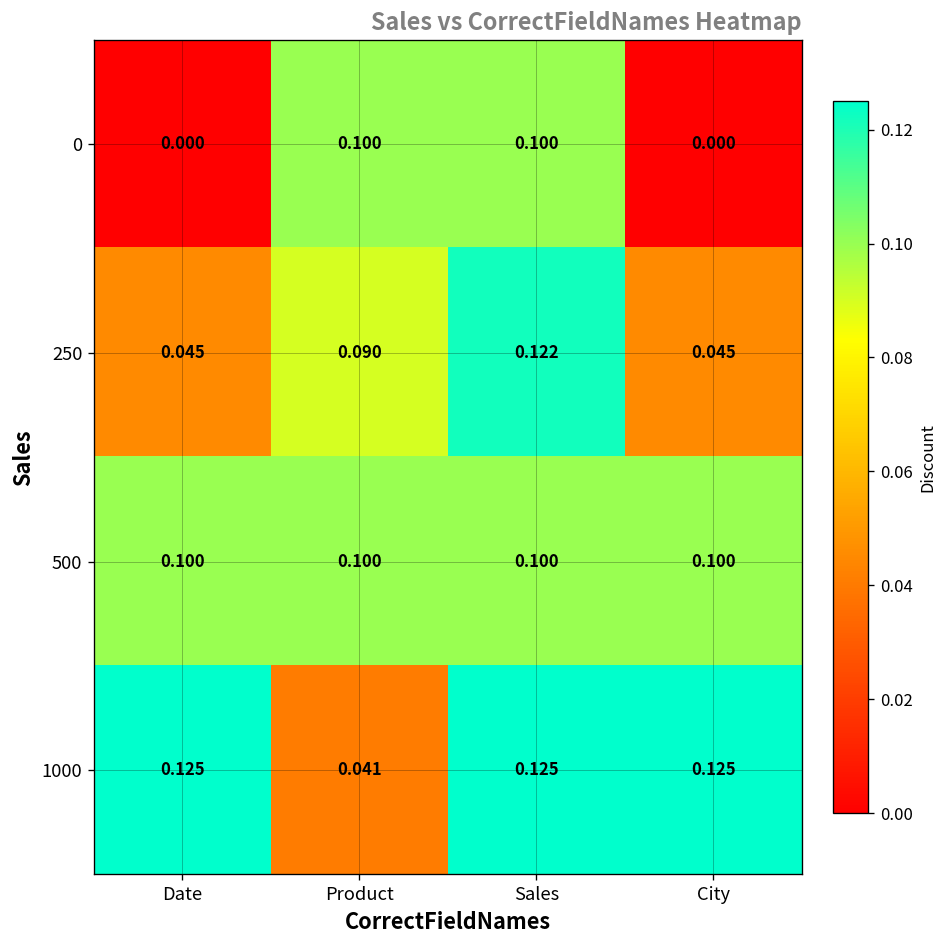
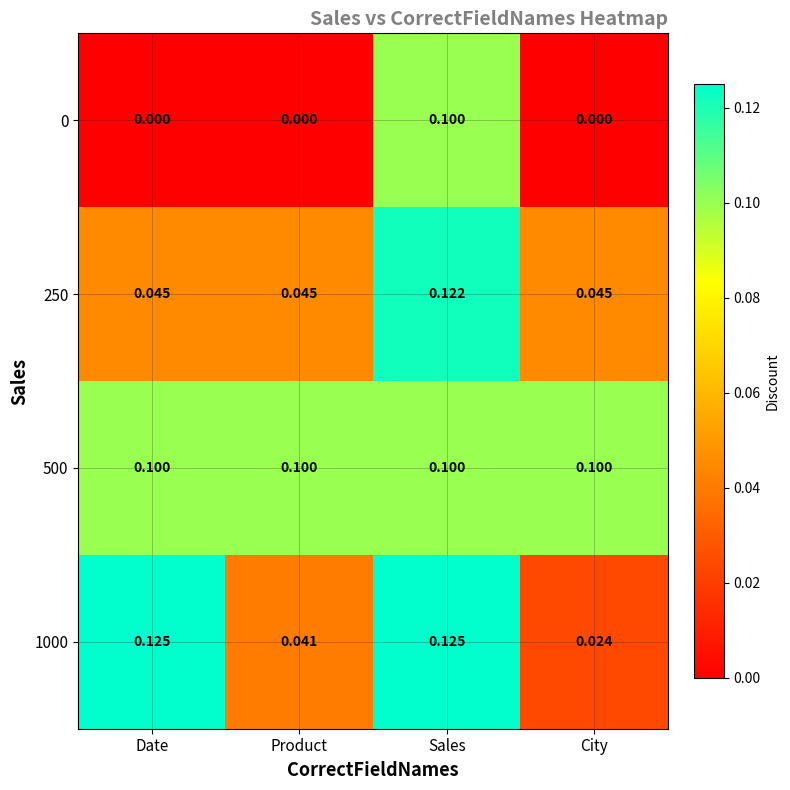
  {
    "0": {
      "Date": 0.000,
-     "Product": 0.100,
+     "Product": 0.000,
      "Sales": 0.100,
      "City": 0.000
    },
    "250": {
      "Date": 0.045,
-     "Product": 0.090,
+     "Product": 0.045,
      "Sales": 0.122,
      "City": 0.045
    },
    "500": {
      "Date": 0.100,
      "Product": 0.100,
      "Sales": 0.100,
      "City": 0.100
    },
    "1000": {
      "Date": 0.125,
      "Product": 0.041,
      "Sales": 0.125,
-     "City": 0.125
+     "City": 0.024
    }
  }
